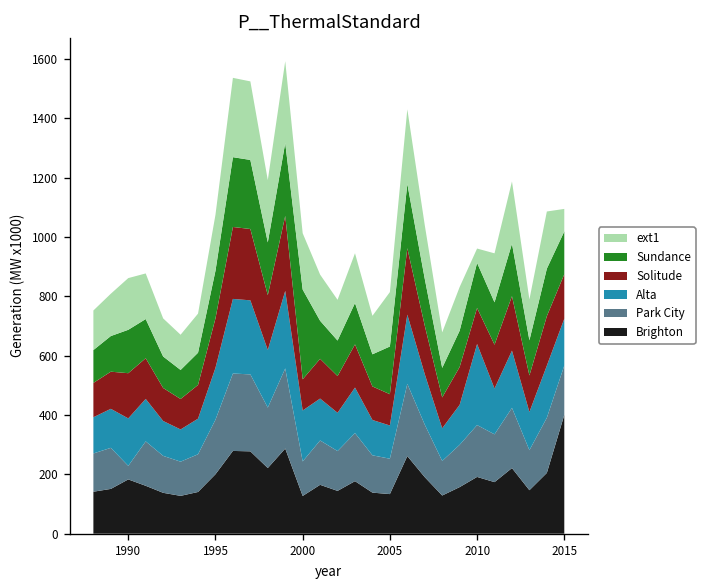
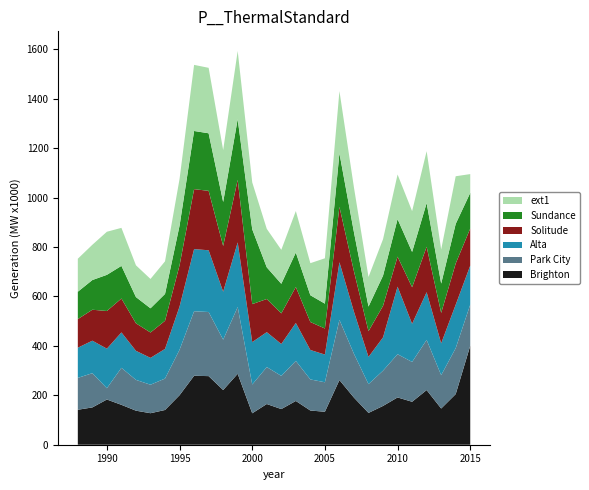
  {
    "Solitude": {
-     "2000": 110
+     "2000": 150
    },
    "Sundance": {
-     "2005": 160
+     "2005": 100
    },
    "ext1": {
      "1990": 170,
      "1995": 190,
      "2000": 190,
      "2005": 180,
-     "2010": 50,
+     "2010": 180,
      "2015": 80
    }
  }
